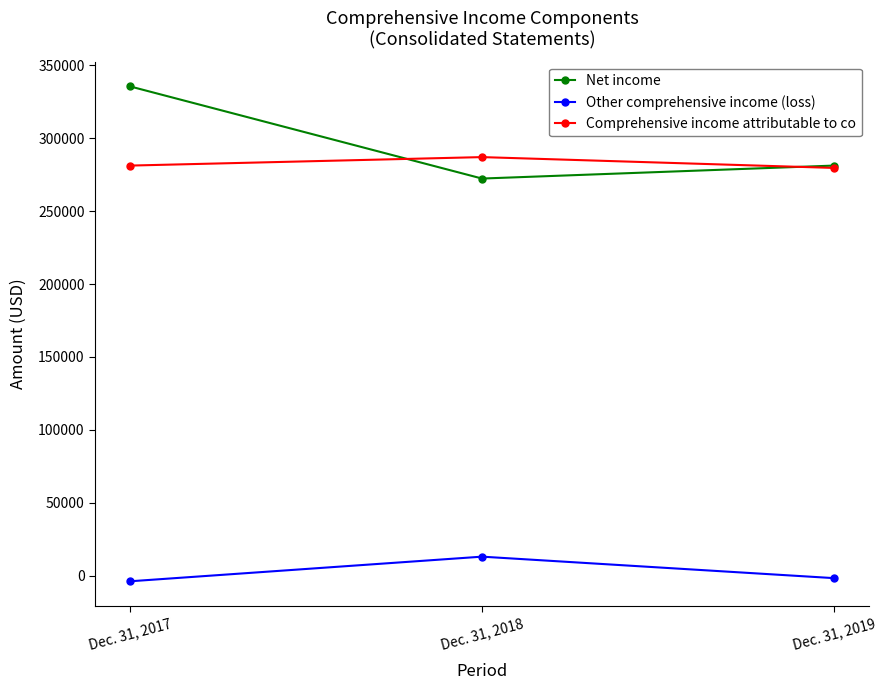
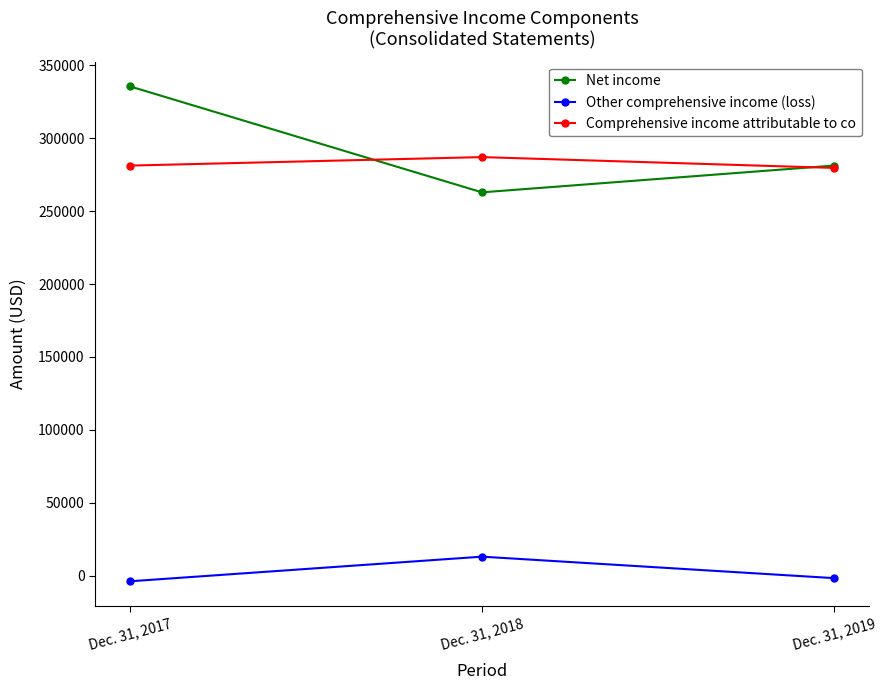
  {
    "Net income": {
      "Dec. 31, 2017": 335000,
-     "Dec. 31, 2018": 272000
+     "Dec. 31, 2018": 263000
    },
    "Other comprehensive income (loss)": {
      "Dec. 31, 2017": -4000,
      "Dec. 31, 2018": 13000,
      "Dec. 31, 2019": -2000
    },
    "Comprehensive income attributable to co": {
      "Dec. 31, 2017": 281000,
      "Dec. 31, 2018": 287000
    }
  }
